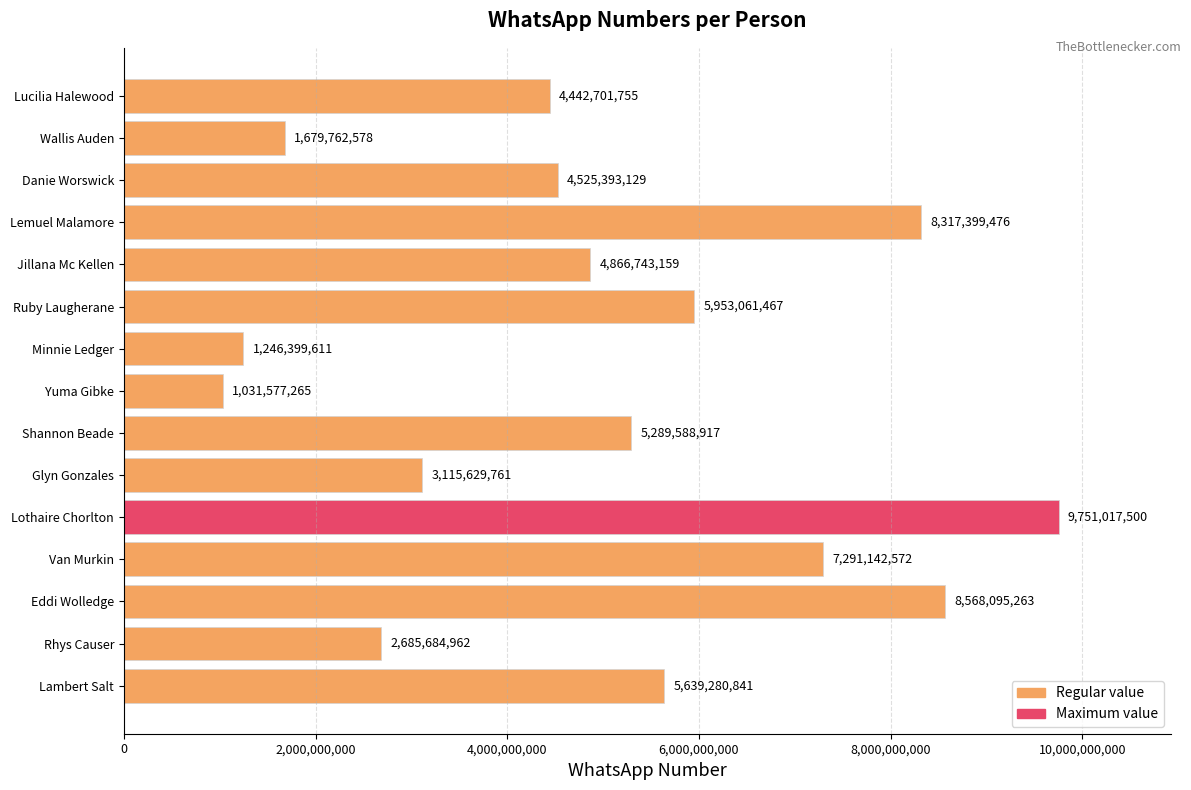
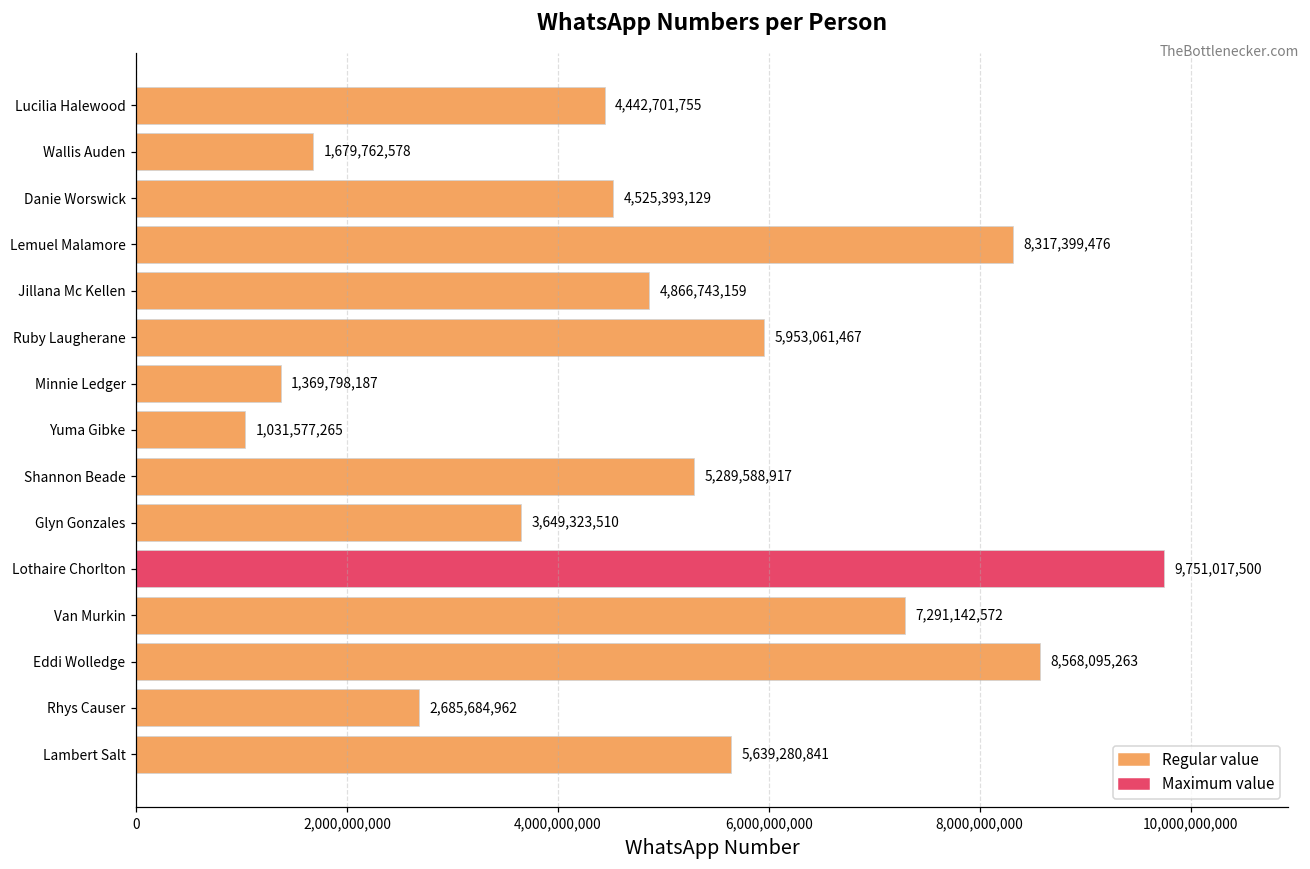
  {
    "Lucilia Halewood": "4,442,701,755",
    "Wallis Auden": "1,679,762,578",
    "Danie Worswick": "4,525,393,129",
    "Lemuel Malamore": "8,317,399,476",
    "Jillana Mc Kellen": "4,866,743,159",
    "Ruby Laugherane": "5,953,061,467",
-   "Minnie Ledger": "1,246,399,611",
+   "Minnie Ledger": "1,369,798,187",
    "Yuma Gibke": "1,031,577,265",
    "Shannon Beade": "5,289,588,917",
-   "Glyn Gonzales": "3,115,629,761",
+   "Glyn Gonzales": "3,649,323,510",
    "Lothaire Chorlton": "9,751,017,500",
    "Van Murkin": "7,291,142,572",
    "Eddi Wolledge": "8,568,095,263",
    "Rhys Causer": "2,685,684,962",
    "Lambert Salt": "5,639,280,841"
  }
